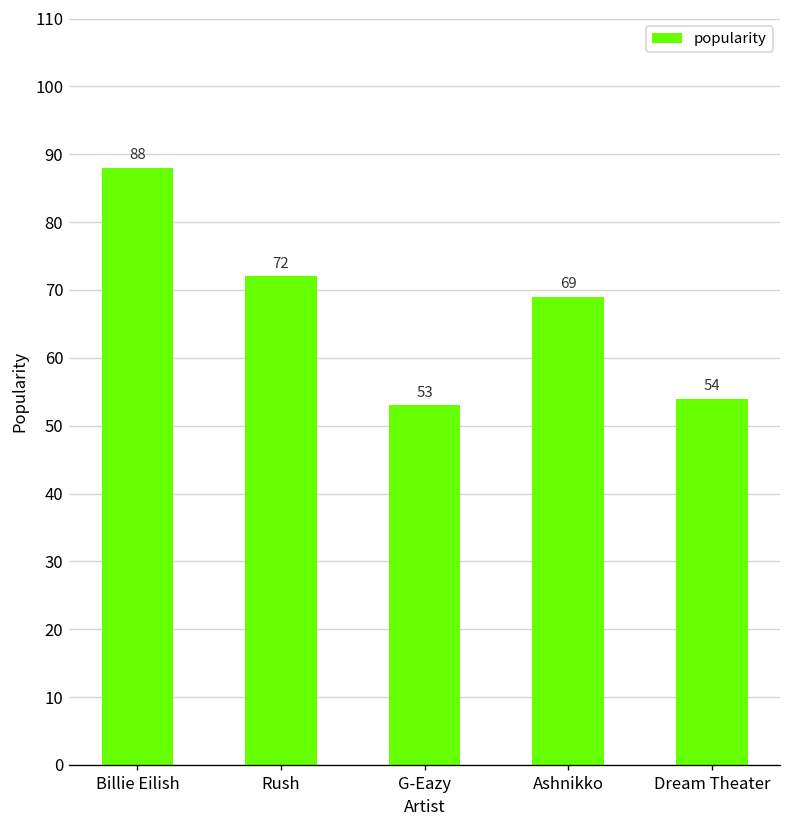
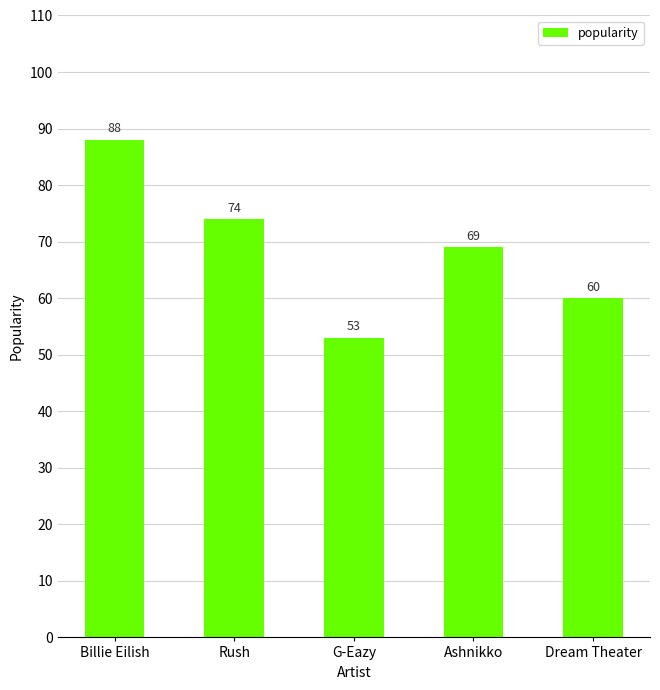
  {
    "Billie Eilish": 88,
-   "Rush": 72,
+   "Rush": 74,
    "G-Eazy": 53,
    "Ashnikko": 69,
-   "Dream Theater": 54
+   "Dream Theater": 60
  }
